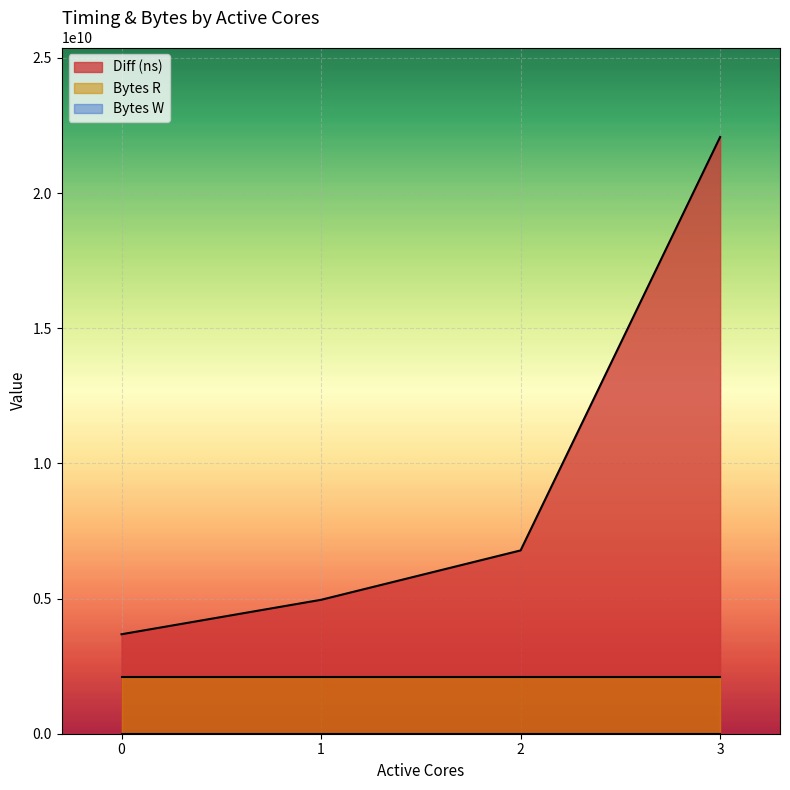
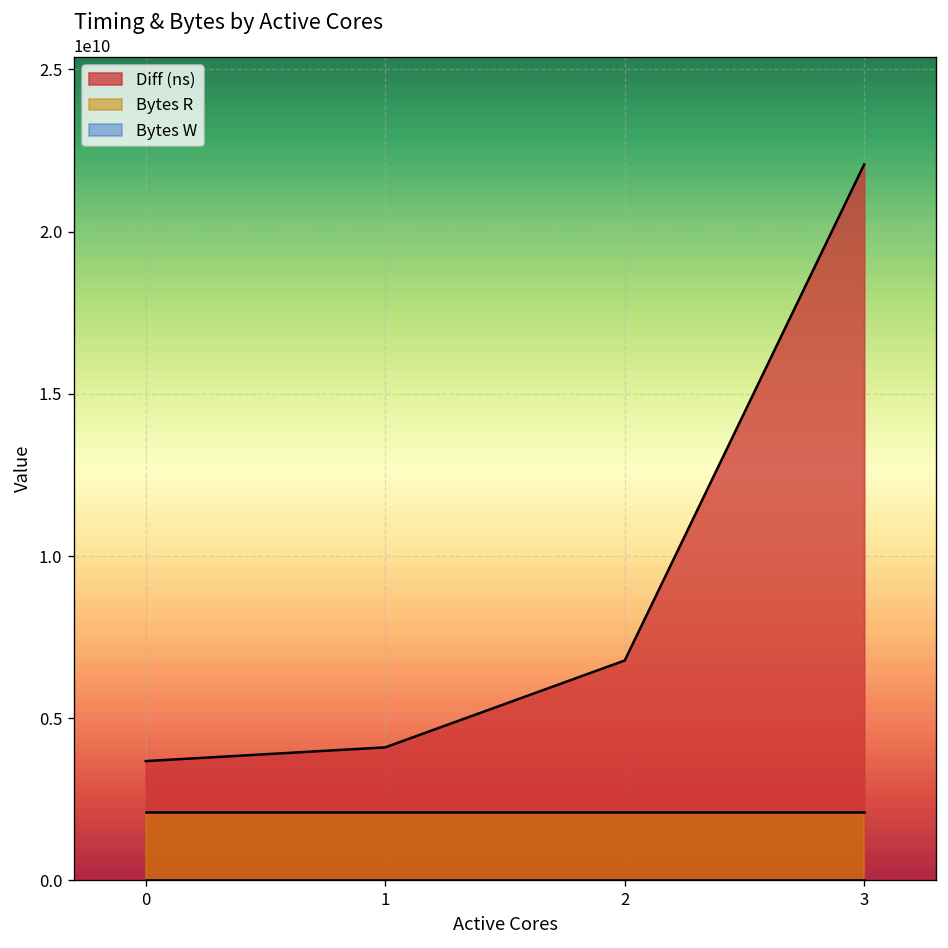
  {
    "Diff (ns)": {
      "0": 3700000000,
-     "1": 5000000000,
+     "1": 4100000000,
      "2": 6800000000,
      "3": 22100000000
    },
    "Bytes R": {
      "0": 2100000000,
      "1": 2100000000,
      "2": 2100000000,
      "3": 2100000000
    },
    "Bytes W": {
      "0": 0,
      "1": 0,
      "2": 0,
      "3": 0
    }
  }
